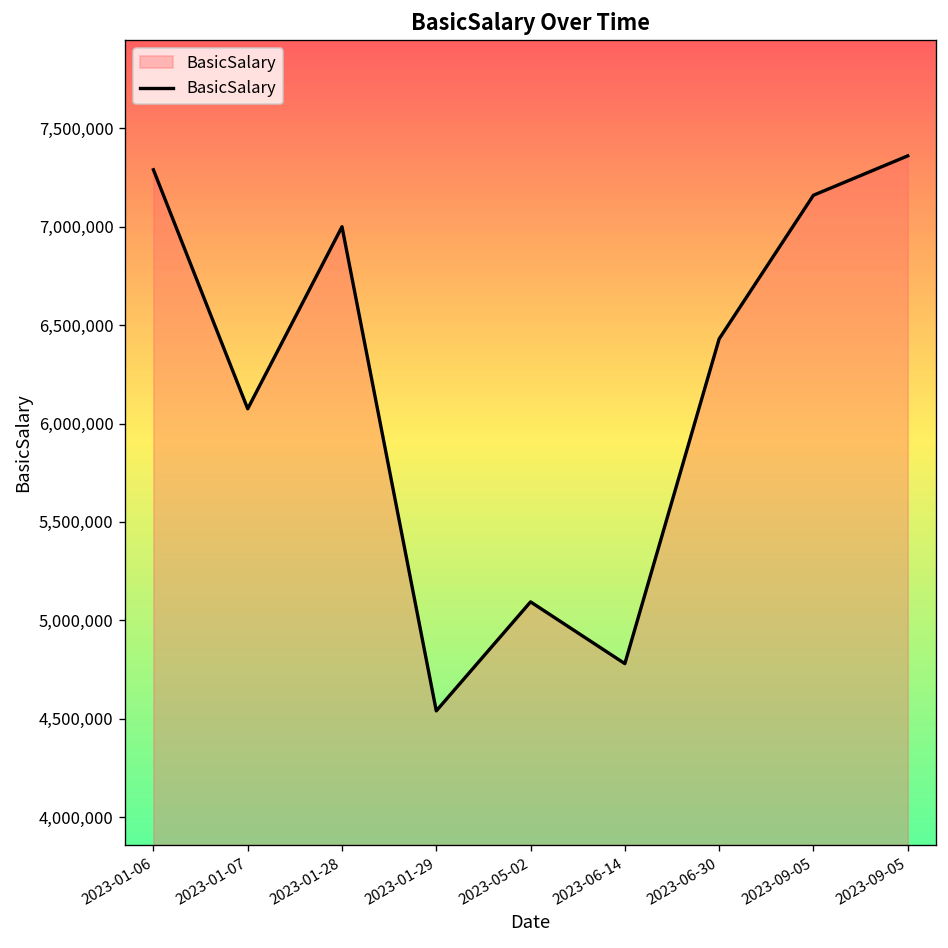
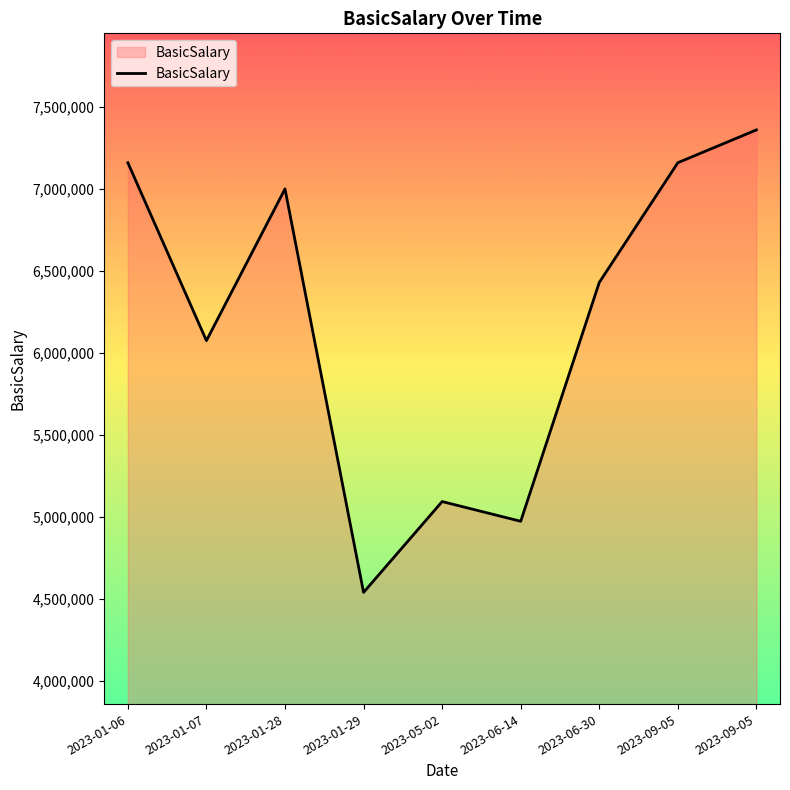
  {
-   "2023-01-06": "7,290,000",
+   "2023-01-06": "7,160,000",
    "2023-01-07": "6,070,000",
    "2023-01-28": "7,000,000",
    "2023-01-29": "4,540,000",
    "2023-05-02": "5,090,000",
-   "2023-06-14": "4,780,000",
+   "2023-06-14": "4,970,000",
    "2023-06-30": "6,430,000"
  }
